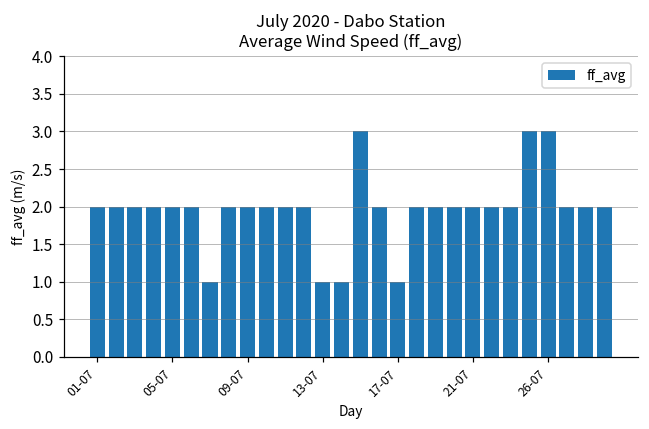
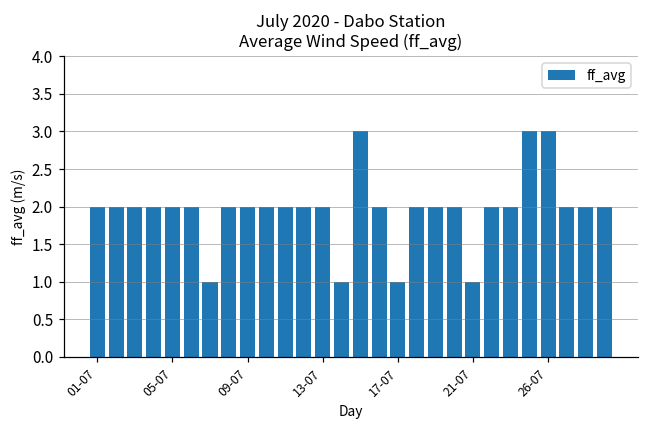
  {
    "01-07": 2,
    "05-07": 2,
    "09-07": 2,
-   "13-07": 1,
+   "13-07": 2,
    "17-07": 1,
-   "21-07": 2,
+   "21-07": 1,
    "26-07": 3
  }
